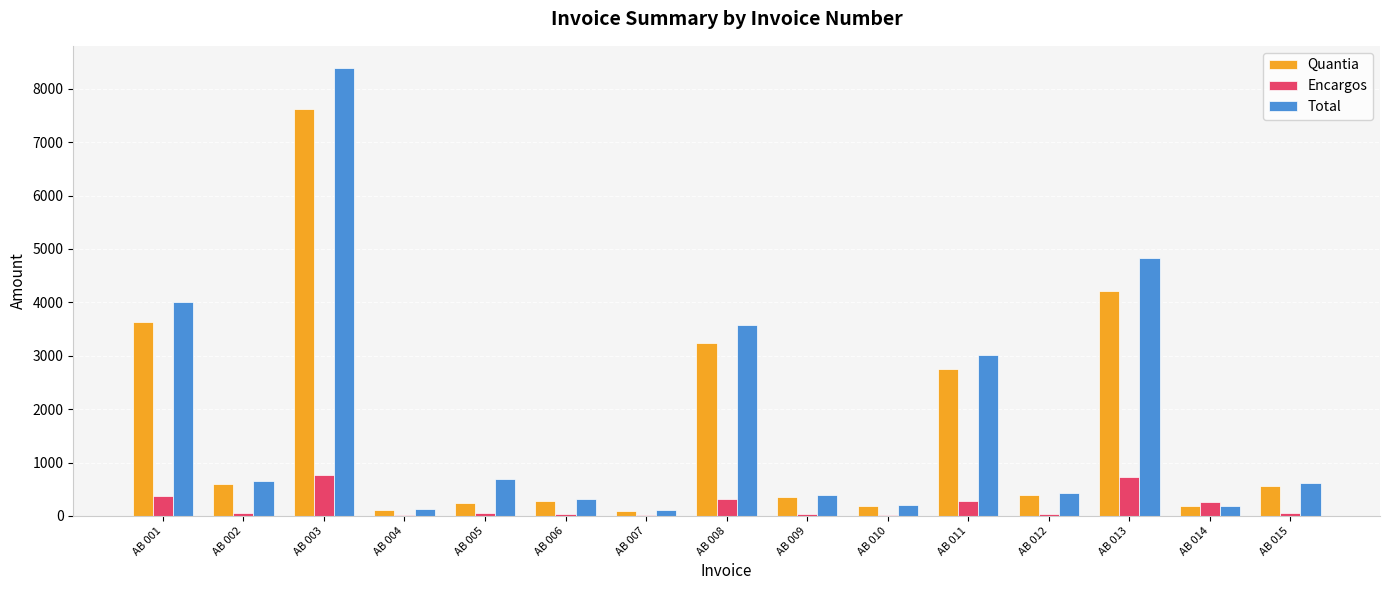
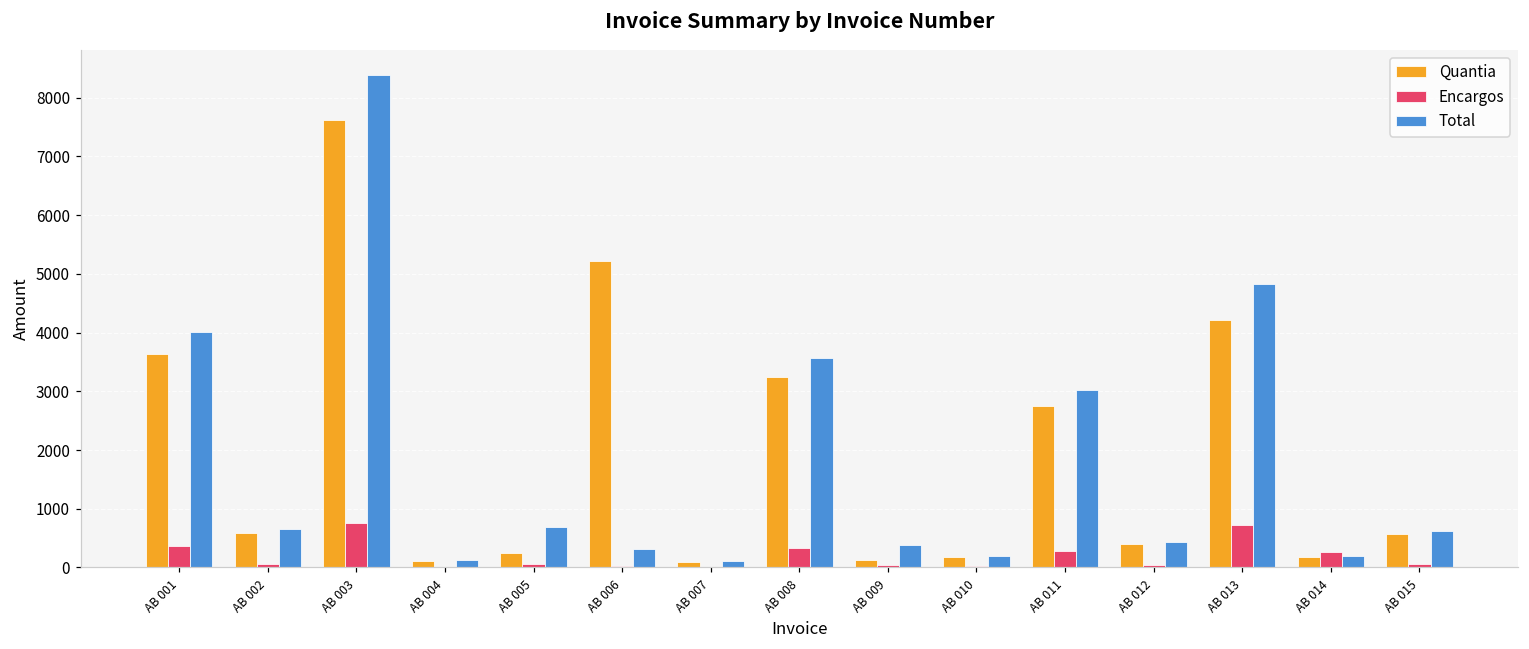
  {
    "Quantia": {
      "AB 001": 3600,
      "AB 002": 600,
      "AB 003": 7600,
      "AB 004": 100,
      "AB 005": 200,
-     "AB 006": 300,
+     "AB 006": 5200,
      "AB 007": 100,
      "AB 008": 3200,
-     "AB 009": 400,
+     "AB 009": 100,
      "AB 010": 200,
      "AB 011": 2700,
      "AB 012": 400,
      "AB 013": 4200,
      "AB 014": 200,
      "AB 015": 600
    },
    "Encargos": {
      "AB 001": 400,
      "AB 002": 100,
      "AB 003": 800,
      "AB 005": 100,
      "AB 008": 300,
      "AB 011": 300,
      "AB 013": 700,
      "AB 014": 300,
      "AB 015": 100
    },
    "Total": {
      "AB 001": 4000,
      "AB 002": 600,
      "AB 003": 8400,
      "AB 004": 100,
      "AB 005": 700,
      "AB 006": 300,
      "AB 007": 100,
      "AB 008": 3600,
      "AB 009": 400,
      "AB 010": 200,
      "AB 011": 3000,
      "AB 012": 400,
      "AB 013": 4800,
      "AB 014": 200,
      "AB 015": 600
    }
  }
